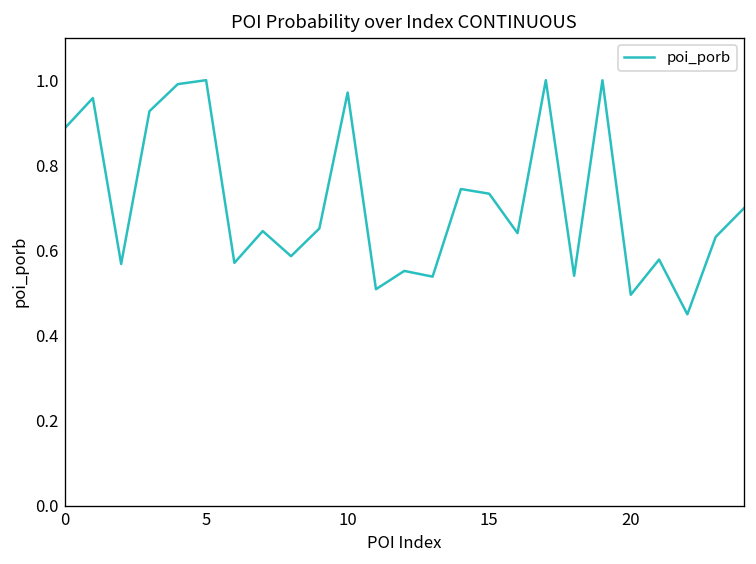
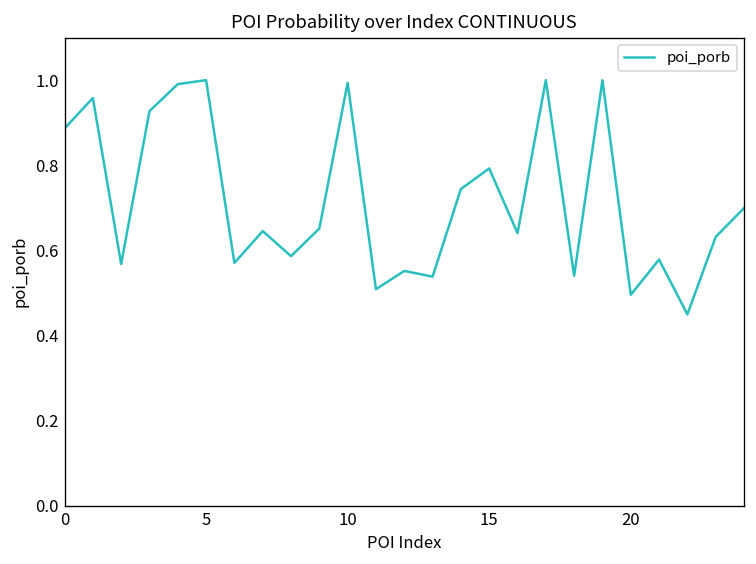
  {
    "0": 0.89,
    "5": 1.00,
-   "10": 0.97,
-   "15": 0.73,
+   "10": 0.99,
+   "15": 0.79,
    "20": 0.50
  }
